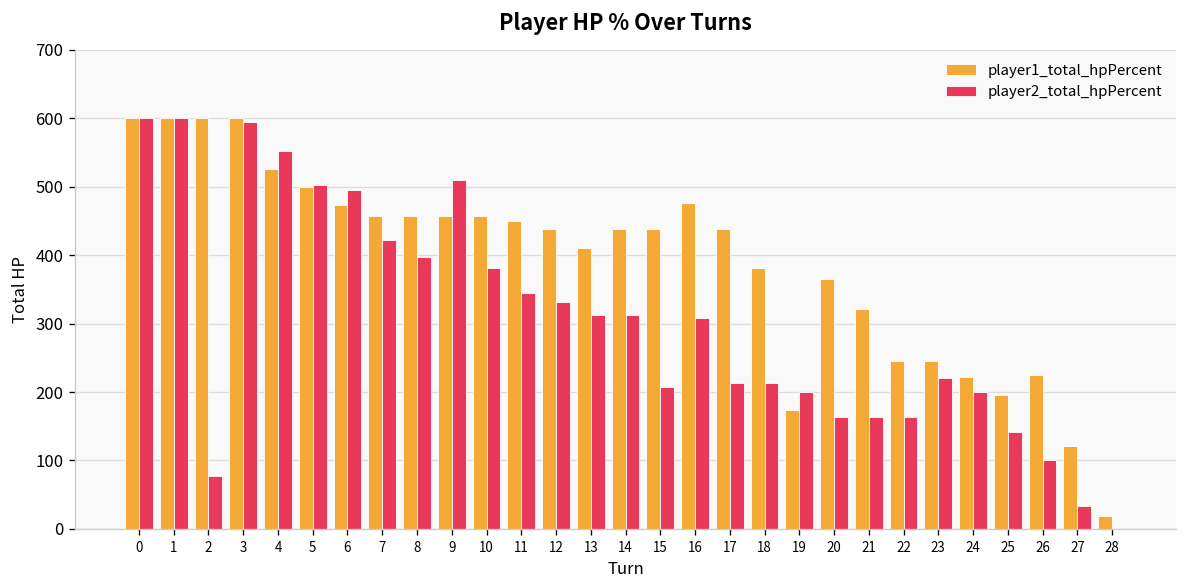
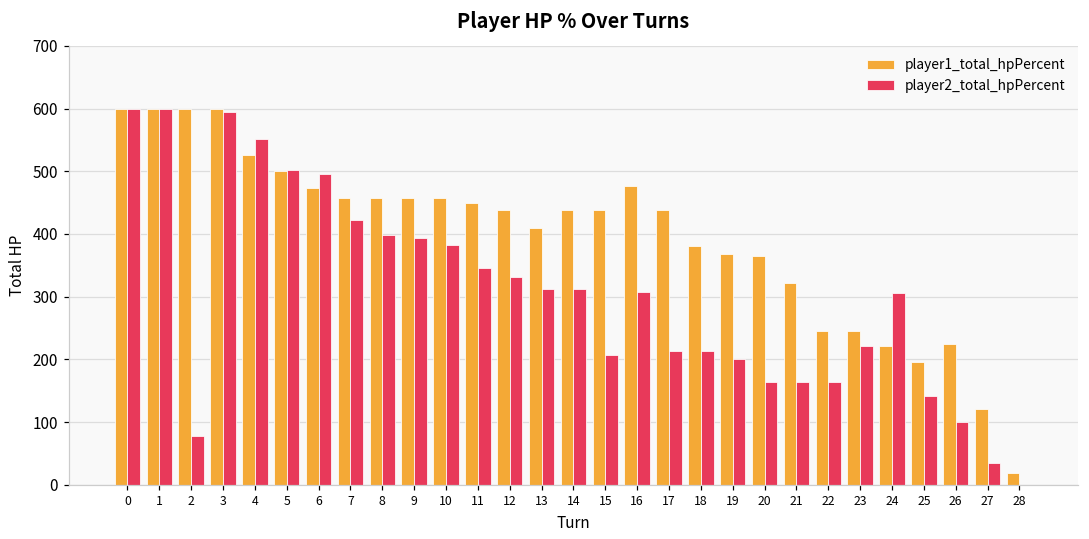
  {
    "player1_total_hpPercent": {
      "0": 600,
      "1": 600,
      "2": 600,
      "3": 600,
      "4": 530,
      "5": 500,
      "6": 470,
      "7": 460,
      "8": 460,
      "9": 460,
      "10": 460,
      "11": 450,
      "12": 440,
      "13": 410,
      "14": 440,
      "15": 440,
      "16": 480,
      "17": 440,
      "18": 380,
-     "19": 170,
+     "19": 370,
      "20": 370,
      "21": 320,
      "22": 250,
      "23": 250,
      "24": 220,
      "25": 200,
      "26": 230,
      "27": 120,
      "28": 20
    },
    "player2_total_hpPercent": {
      "0": 600,
      "1": 600,
      "2": 80,
      "3": 600,
      "4": 550,
      "5": 500,
      "6": 500,
      "7": 420,
      "8": 400,
-     "9": 510,
+     "9": 390,
      "10": 380,
      "11": 350,
      "12": 330,
      "13": 310,
      "14": 310,
      "15": 210,
      "16": 310,
      "17": 210,
      "18": 210,
      "19": 200,
      "20": 160,
      "21": 160,
      "22": 160,
      "23": 220,
-     "24": 200,
+     "24": 310,
      "25": 140,
      "26": 100,
      "27": 30,
      "28": 0
    }
  }
